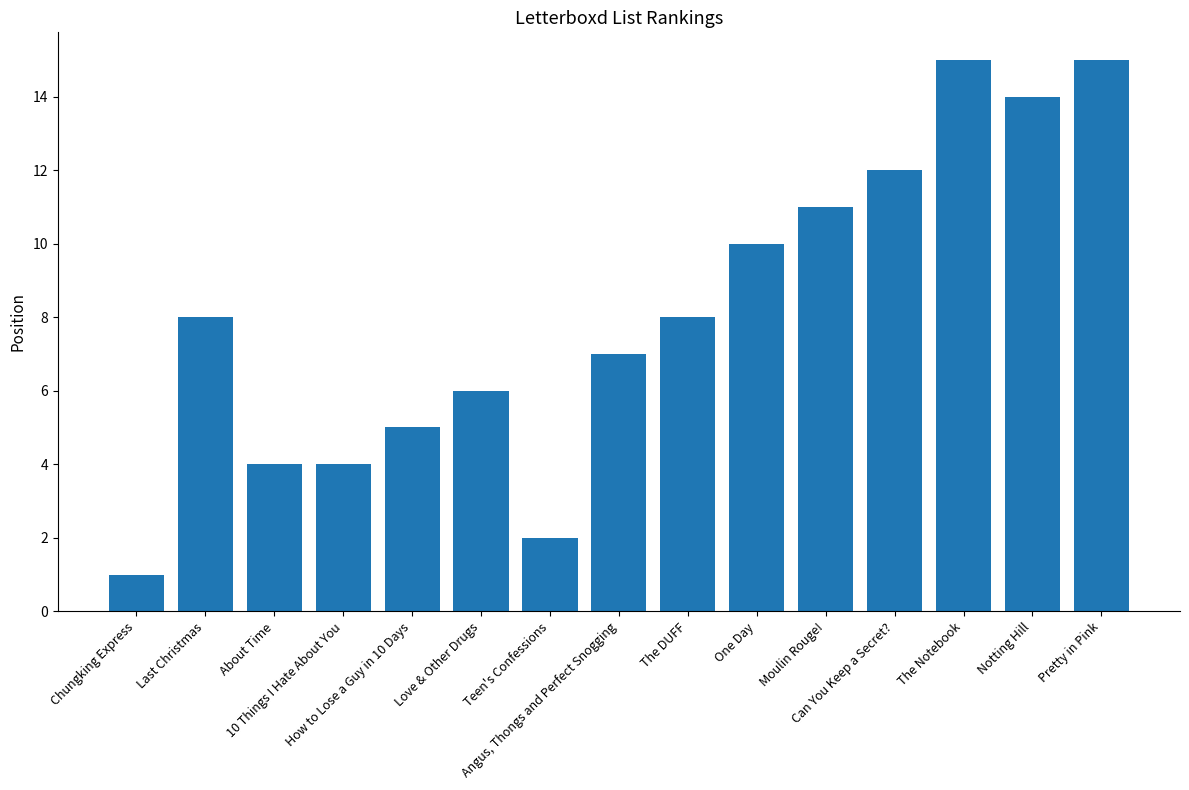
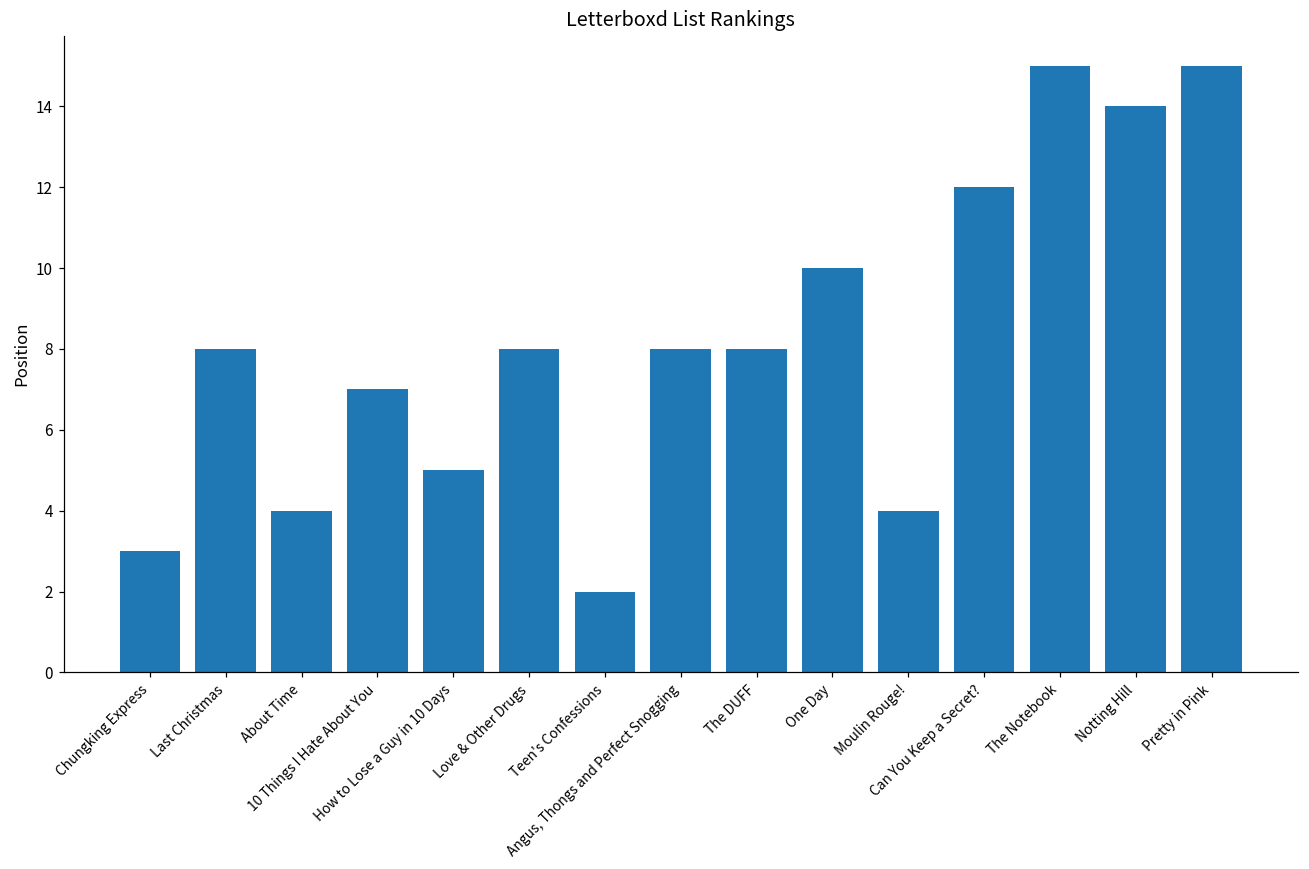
  {
-   "Chungking Express": 1,
+   "Chungking Express": 3,
    "Last Christmas": 8,
    "About Time": 4,
-   "10 Things I Hate About You": 4,
+   "10 Things I Hate About You": 7,
    "How to Lose a Guy in 10 Days": 5,
-   "Love & Other Drugs": 6,
+   "Love & Other Drugs": 8,
    "Teen's Confessions": 2,
-   "Angus, Thongs and Perfect Snogging": 7,
+   "Angus, Thongs and Perfect Snogging": 8,
    "The DUFF": 8,
    "One Day": 10,
-   "Moulin Rouge!": 11,
+   "Moulin Rouge!": 4,
    "Can You Keep a Secret?": 12,
    "The Notebook": 15,
    "Notting Hill": 14,
    "Pretty in Pink": 15
  }
